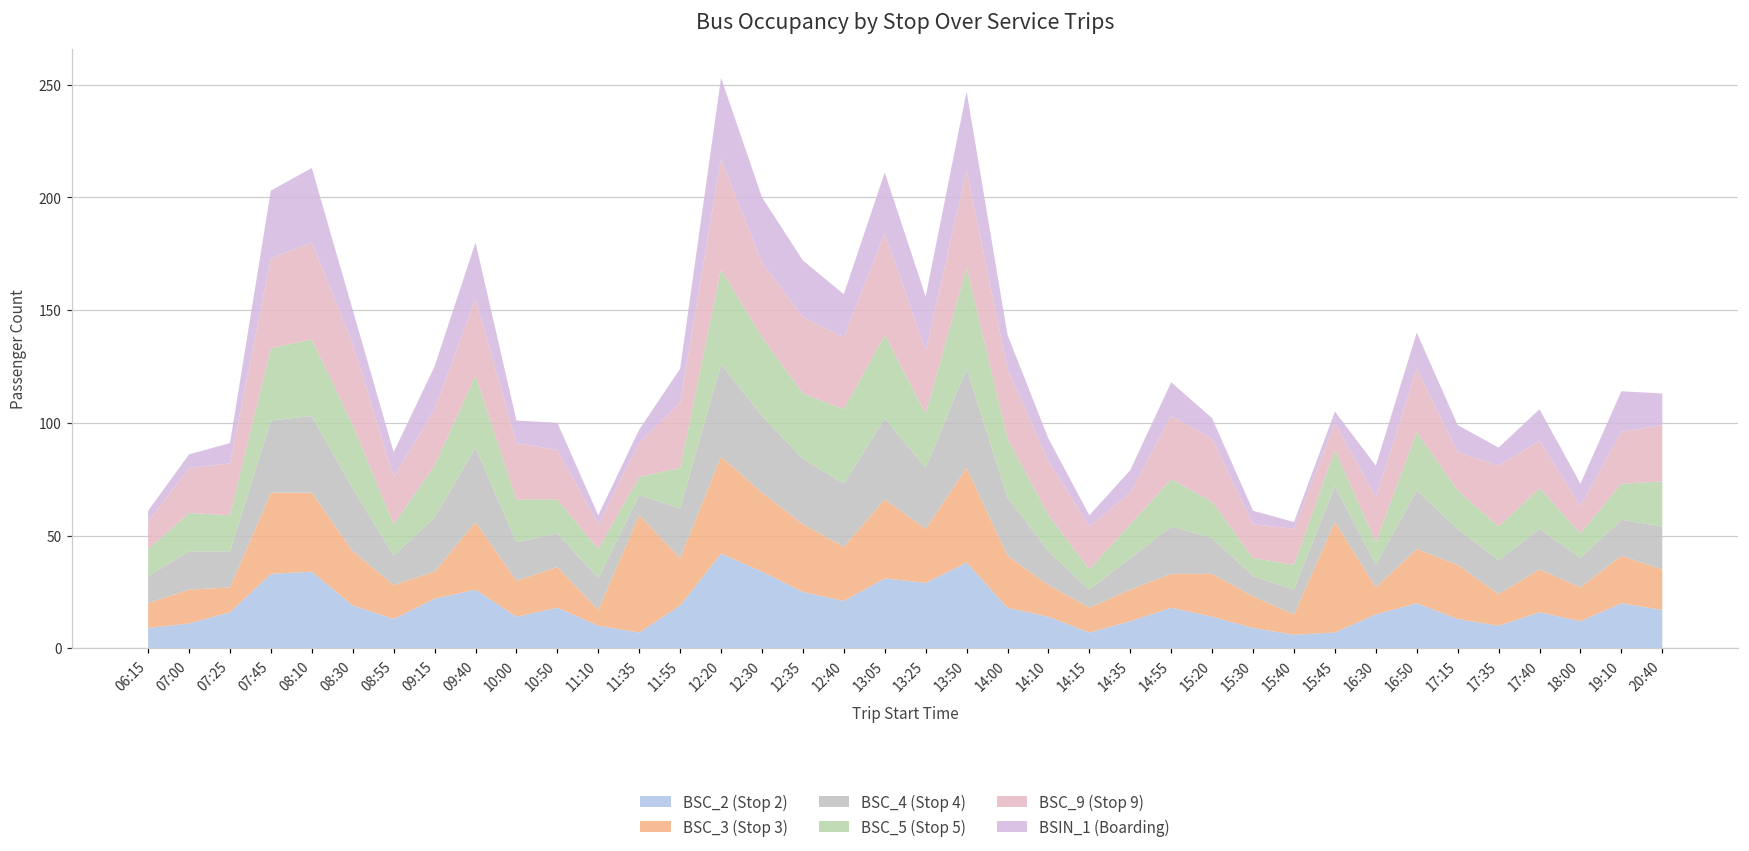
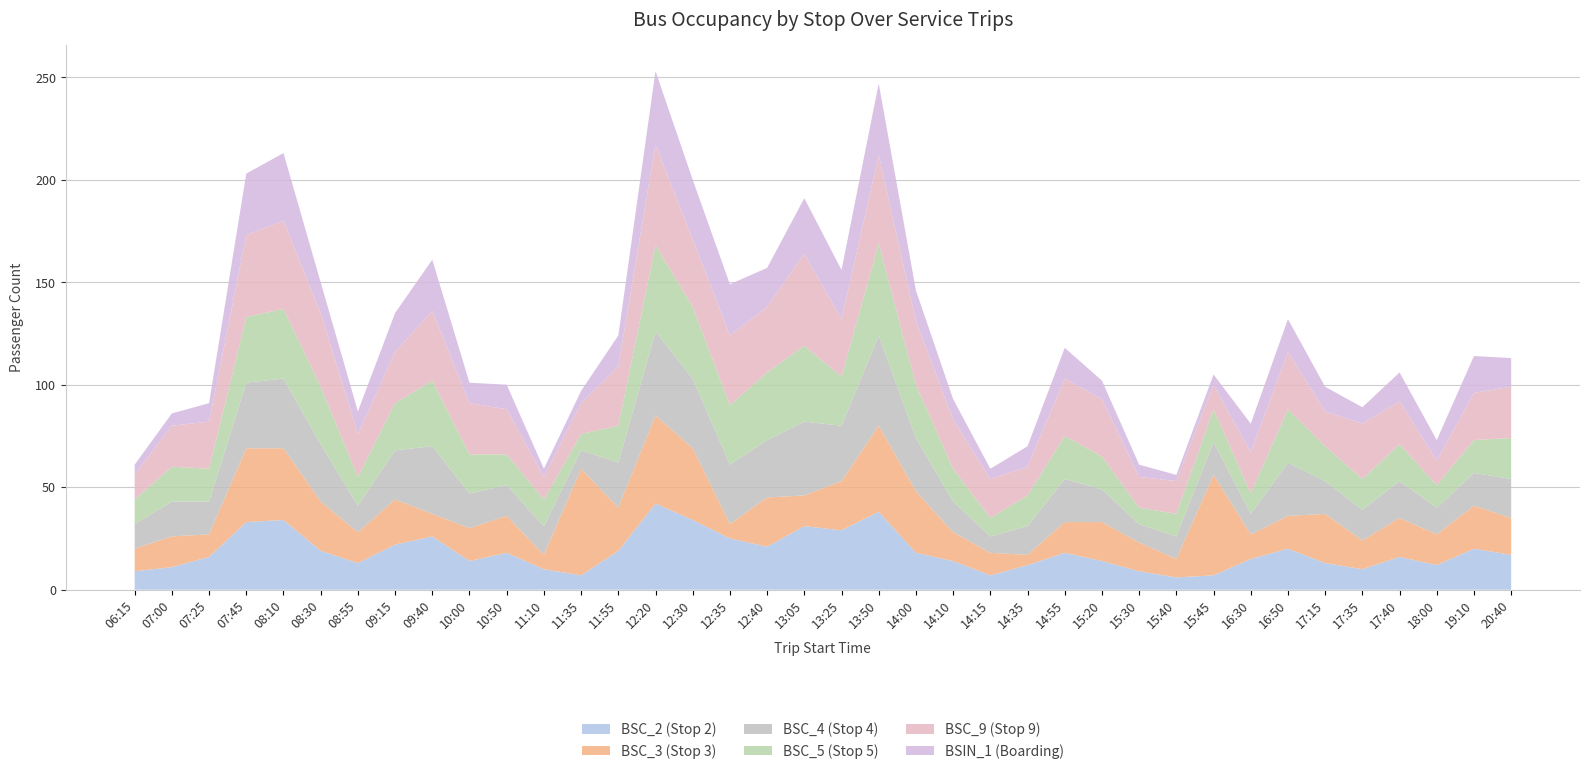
  {
    "BSC_3 (Stop 3)": {
      "06:15": 11,
      "07:00": 15,
      "07:25": 11,
      "07:45": 36,
      "08:10": 35,
      "08:30": 24,
      "08:55": 15,
-     "09:15": 12,
-     "09:40": 30,
+     "09:15": 22,
+     "09:40": 11,
      "10:00": 16,
      "10:50": 18,
      "11:10": 7,
      "11:35": 52,
      "11:55": 21,
      "12:20": 43,
      "12:30": 35,
-     "12:35": 30,
+     "12:35": 7,
      "12:40": 24,
-     "13:05": 35,
+     "13:05": 15,
      "13:25": 24,
      "13:50": 42,
-     "14:00": 23,
+     "14:00": 30,
      "14:10": 14,
      "14:15": 11,
-     "14:35": 14,
+     "14:35": 5,
      "14:55": 15,
      "15:20": 19,
      "15:30": 14,
      "15:40": 9,
      "15:45": 49,
      "16:30": 12,
-     "16:50": 24,
+     "16:50": 16,
      "17:15": 24,
      "17:35": 14,
      "17:40": 19,
      "18:00": 15,
      "19:10": 21,
      "20:40": 18
    }
  }
